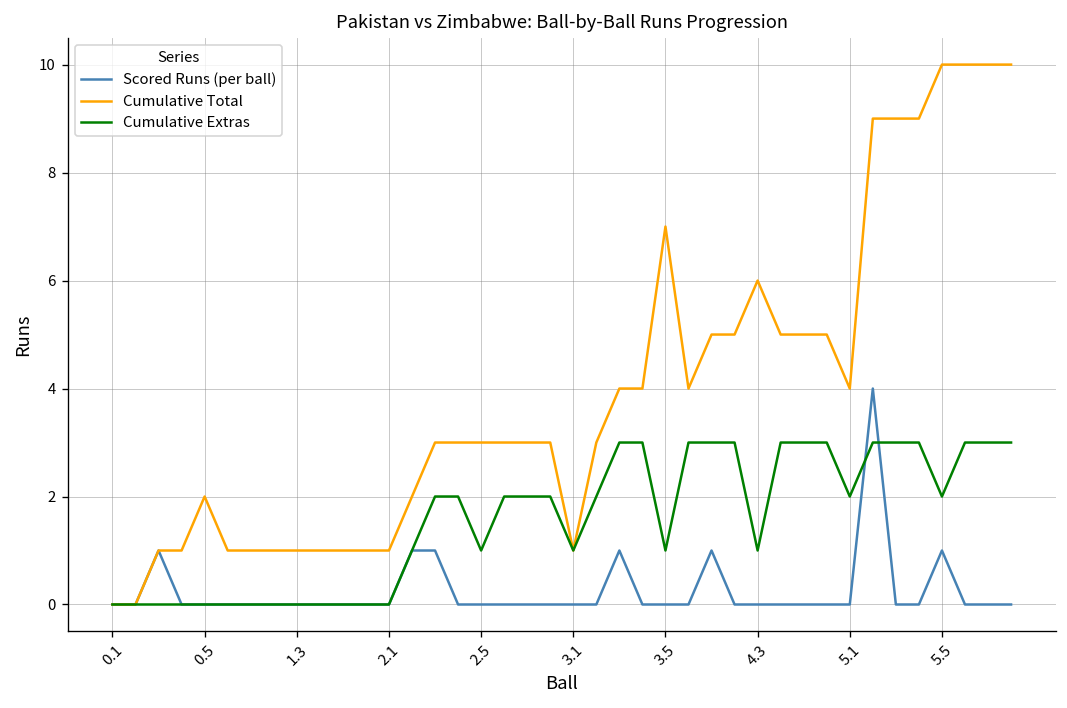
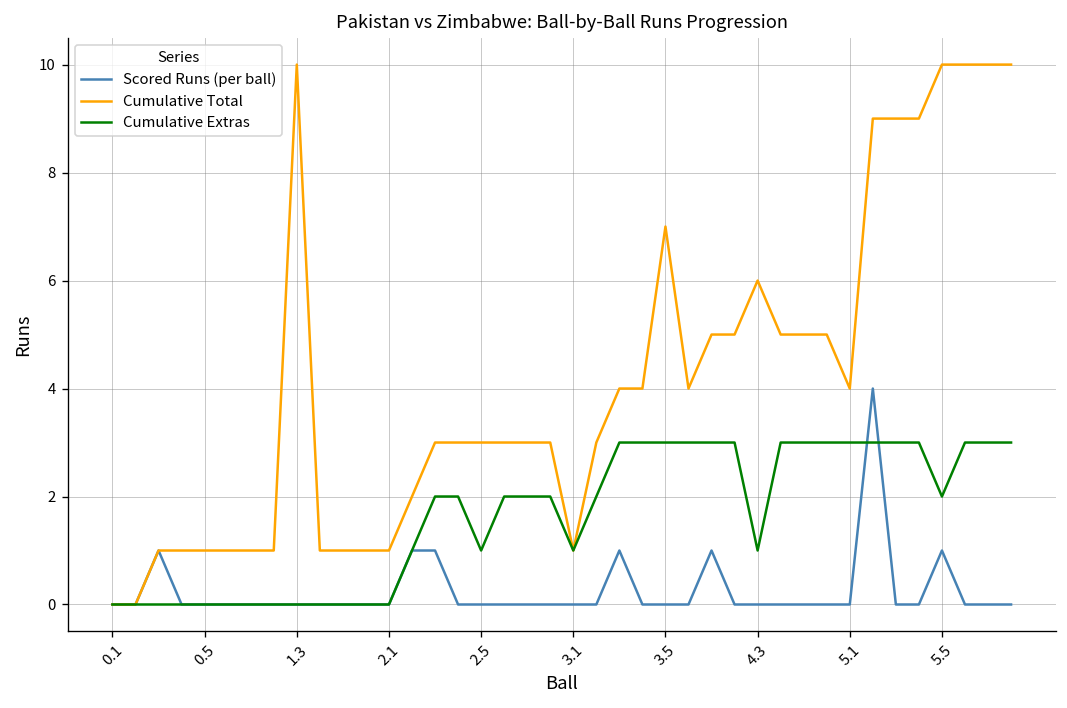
  {
    "Scored Runs (per ball)": {
      "2.5": 0,
      "3.1": 0,
      "3.5": 0,
      "4.3": 0,
      "5.1": 0,
      "5.5": 1
    },
    "Cumulative Total": {
-     "0.5": 2,
-     "1.3": 1,
+     "0.5": 1,
+     "1.3": 10,
      "2.1": 1,
      "2.5": 3,
      "3.5": 7,
      "4.3": 6,
      "5.1": 4,
      "5.5": 10
    },
    "Cumulative Extras": {
      "2.5": 1,
-     "3.5": 1,
+     "3.5": 3,
      "4.3": 1,
-     "5.1": 2,
+     "5.1": 3,
      "5.5": 2
    }
  }
